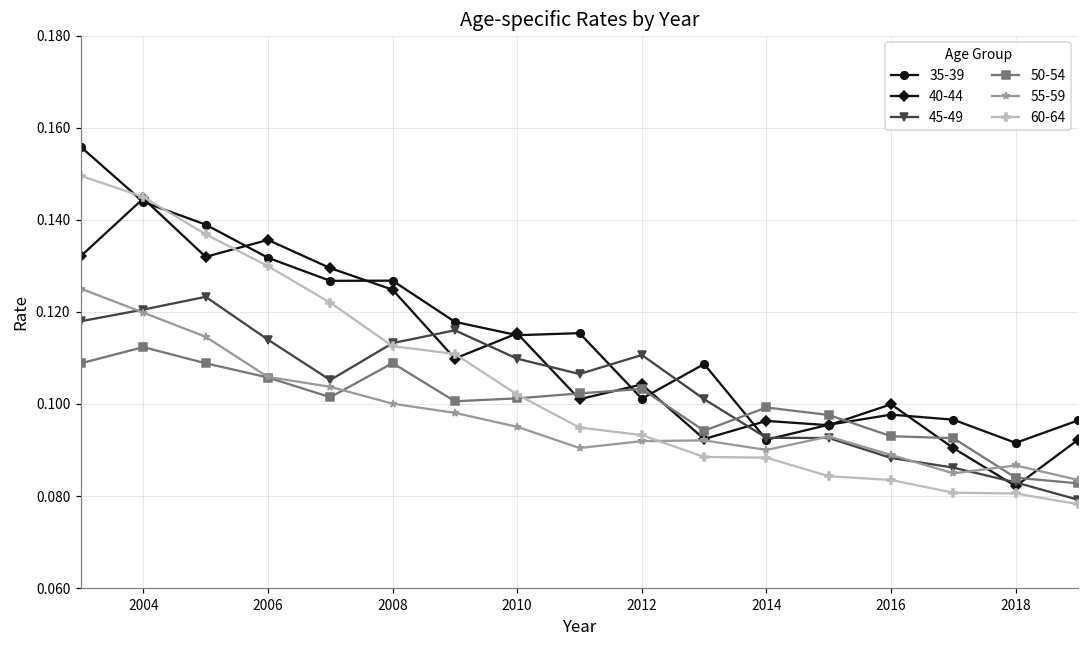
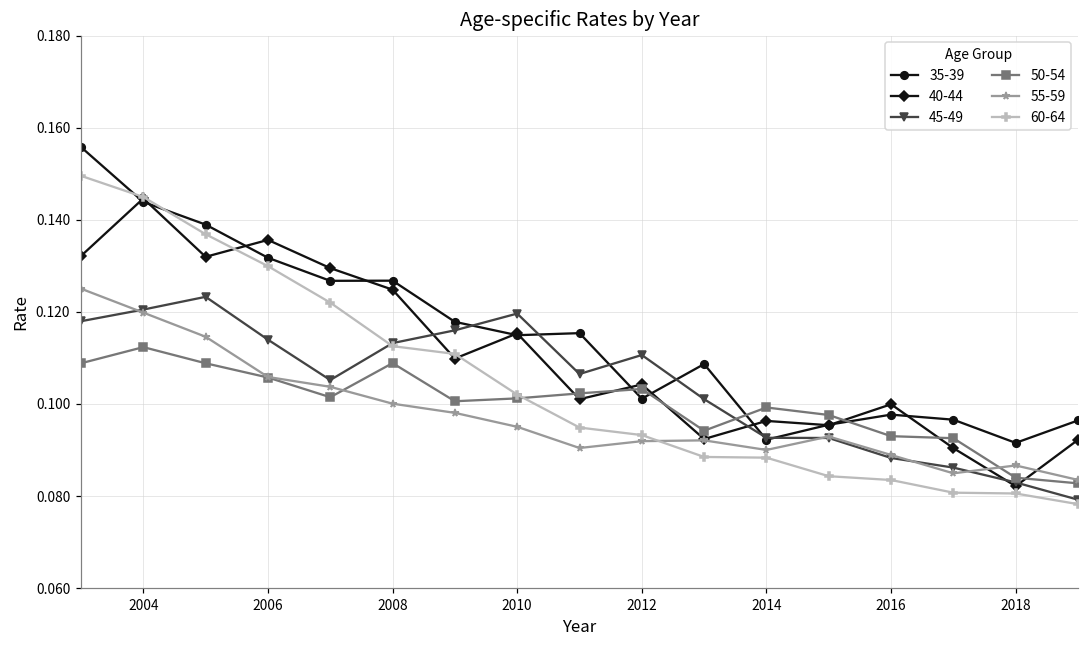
  {
    "45-49": {
      "2004": 0.121,
      "2006": 0.114,
      "2008": 0.113,
-     "2010": 0.110,
+     "2010": 0.120,
      "2012": 0.111,
      "2016": 0.088,
      "2018": 0.083
    }
  }
